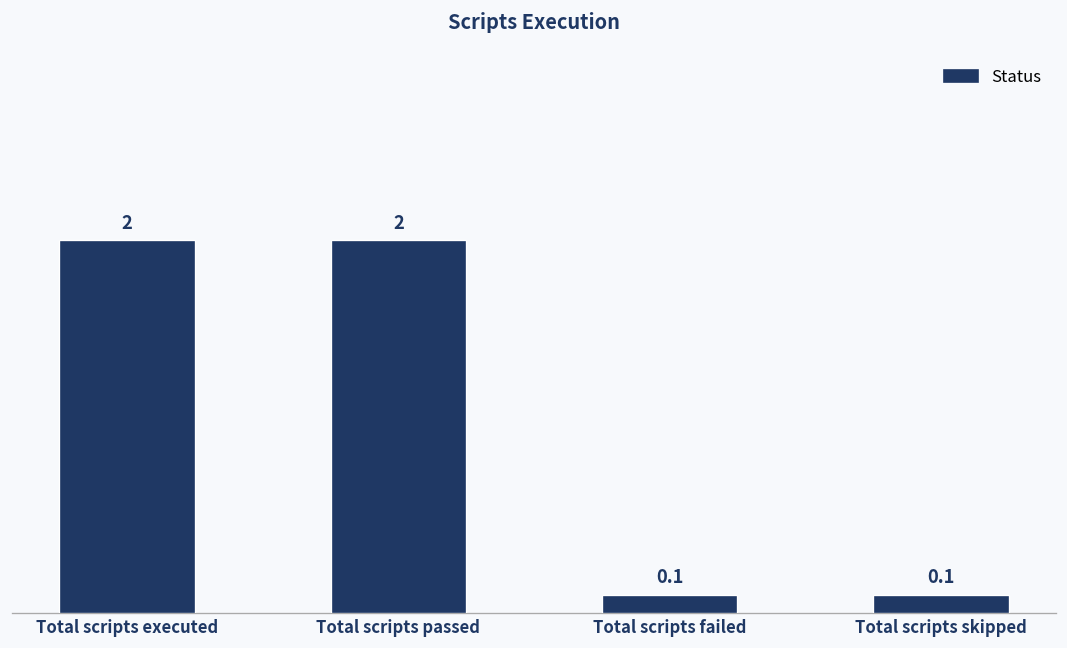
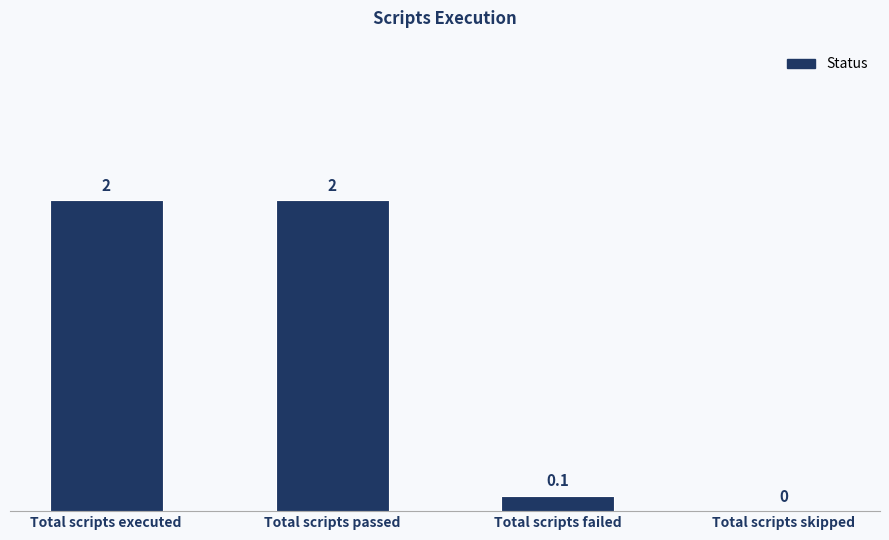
  {
    "Total scripts executed": 2,
    "Total scripts passed": 2,
    "Total scripts failed": 0.1,
-   "Total scripts skipped": 0.1
+   "Total scripts skipped": 0
  }
